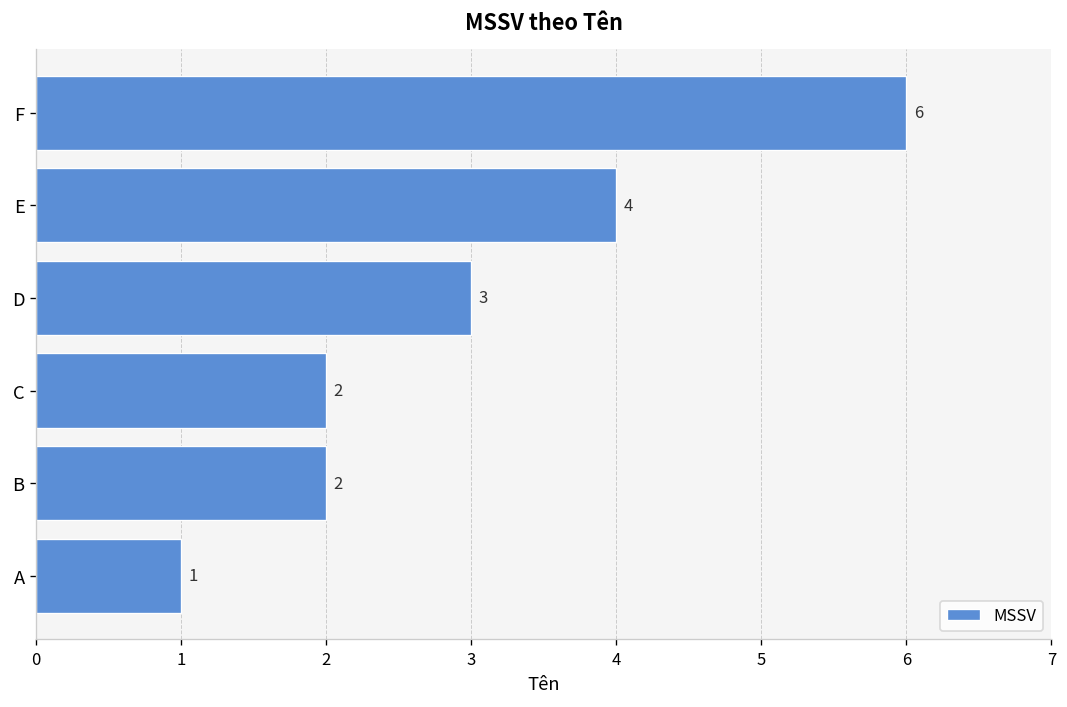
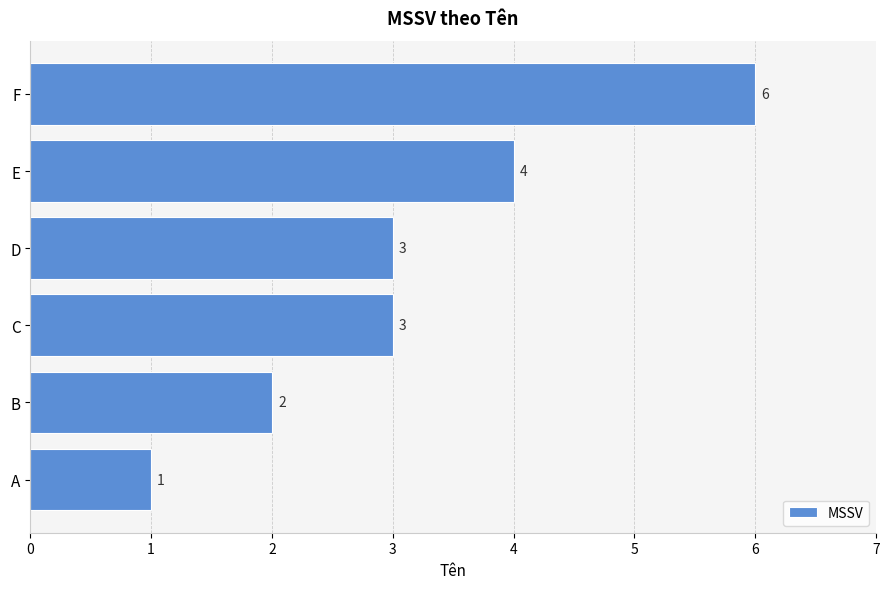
  {
    "F": 6,
    "E": 4,
    "D": 3,
-   "C": 2,
+   "C": 3,
    "B": 2,
    "A": 1
  }
